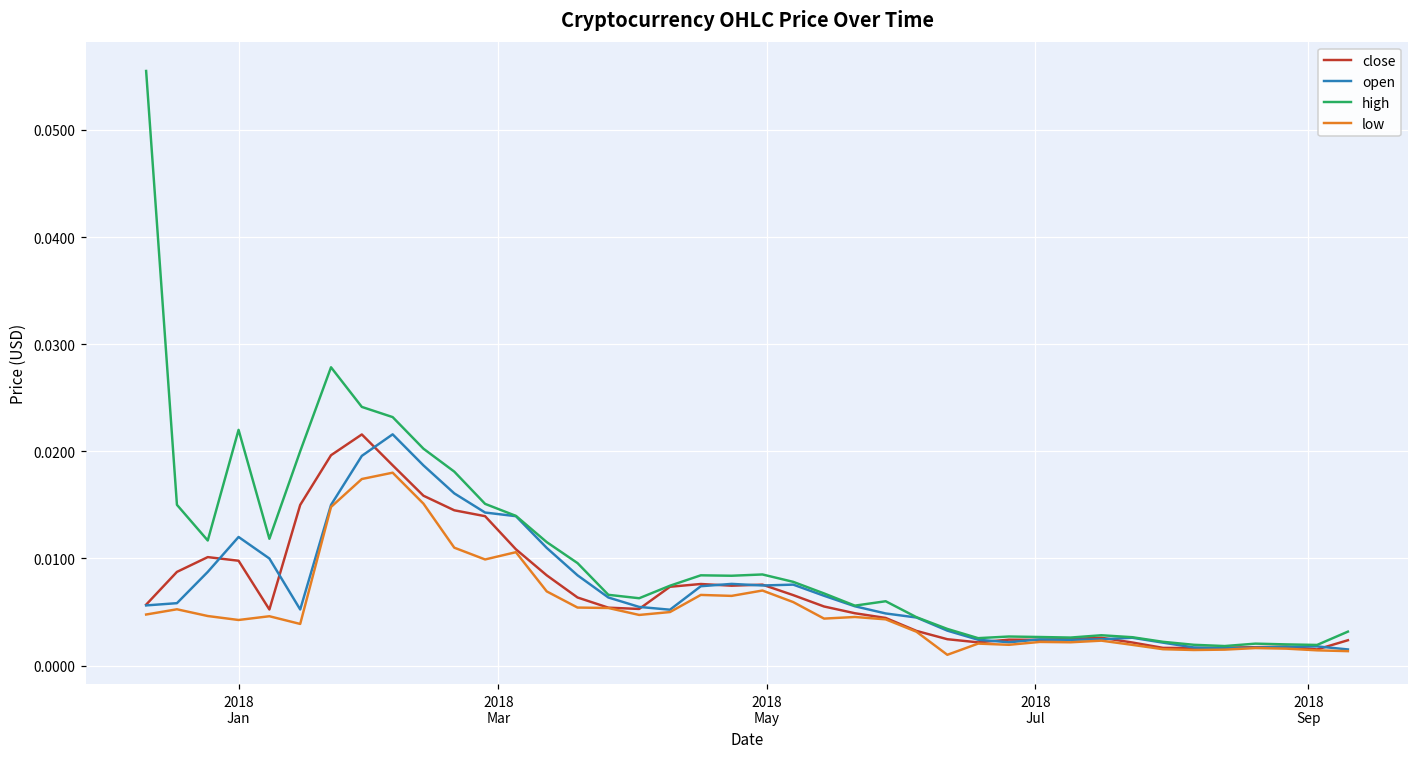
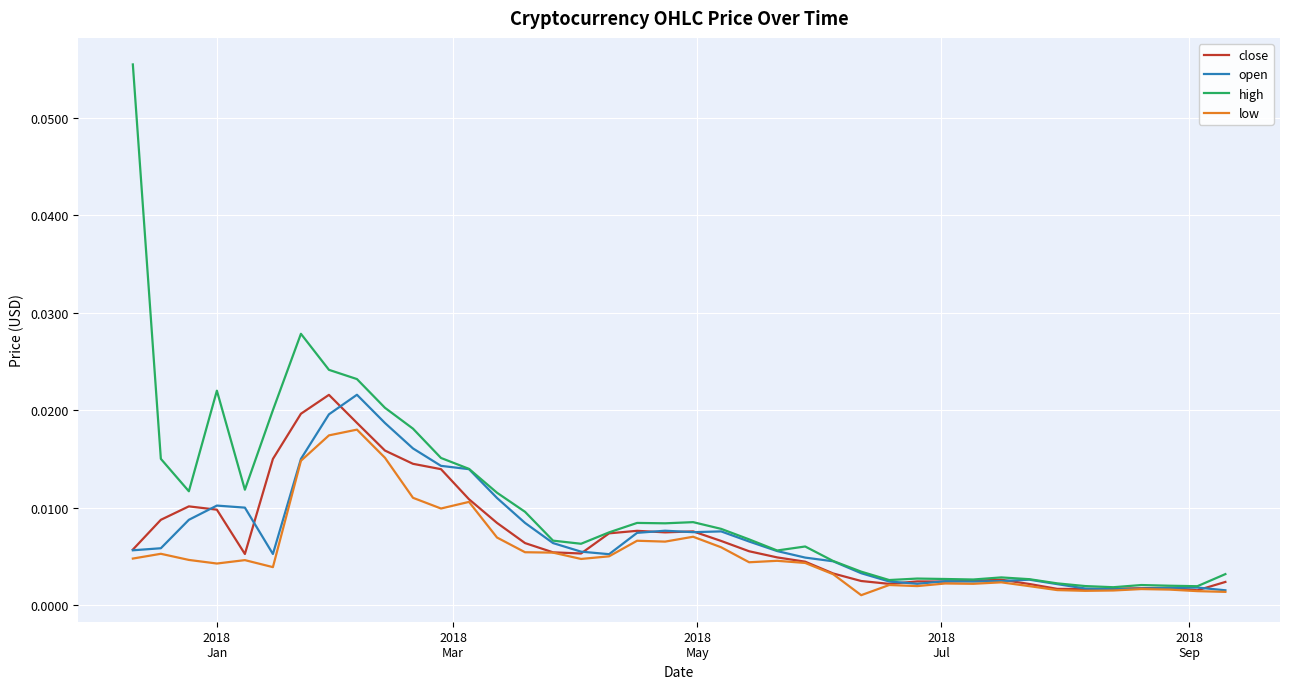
  {
    "close": {
      "2018 Jan": 0.010
    },
    "open": {
-     "2018 Jan": 0.012
+     "2018 Jan": 0.010
    },
    "high": {
      "2018 Jan": 0.022
    },
    "low": {
      "2018 Jan": 0.004
    }
  }
